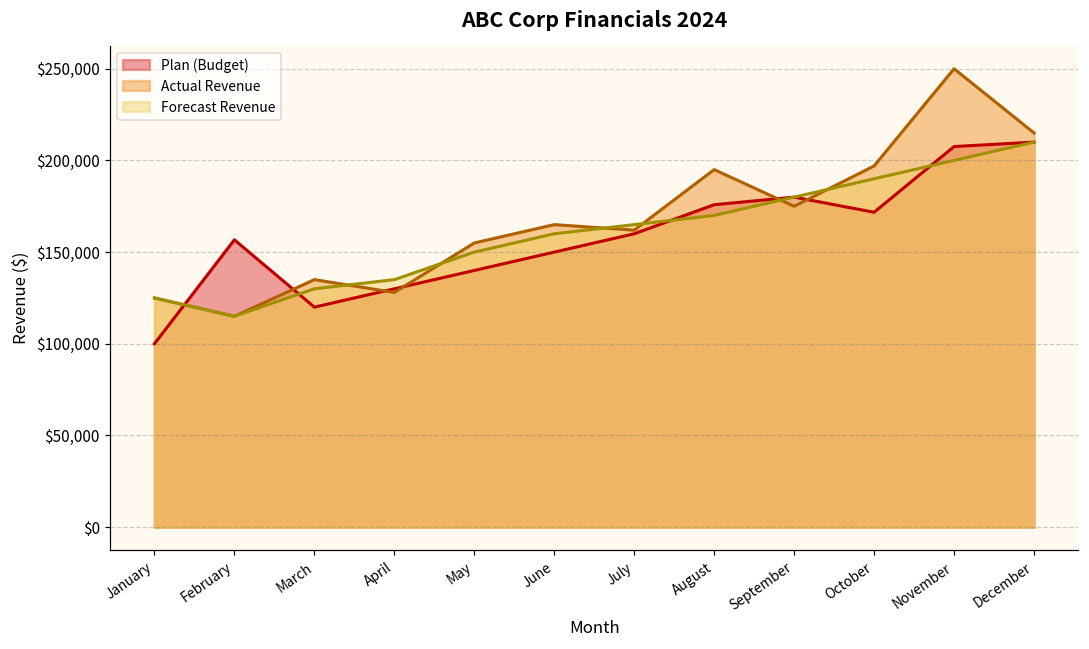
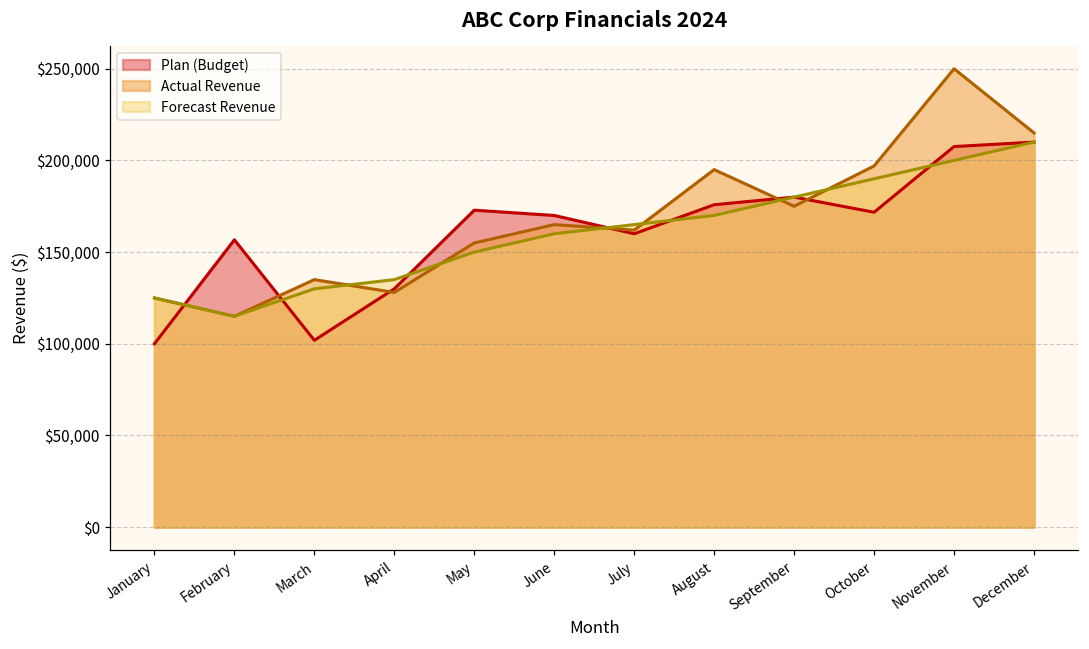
  {
    "Plan (Budget)": {
      "January": "$100,000",
      "February": "$157,000",
-     "March": "$120,000",
+     "March": "$102,000",
      "April": "$130,000",
-     "May": "$140,000",
-     "June": "$150,000",
+     "May": "$173,000",
+     "June": "$170,000",
      "July": "$160,000",
      "August": "$176,000",
      "October": "$172,000",
      "November": "$208,000"
    }
  }
